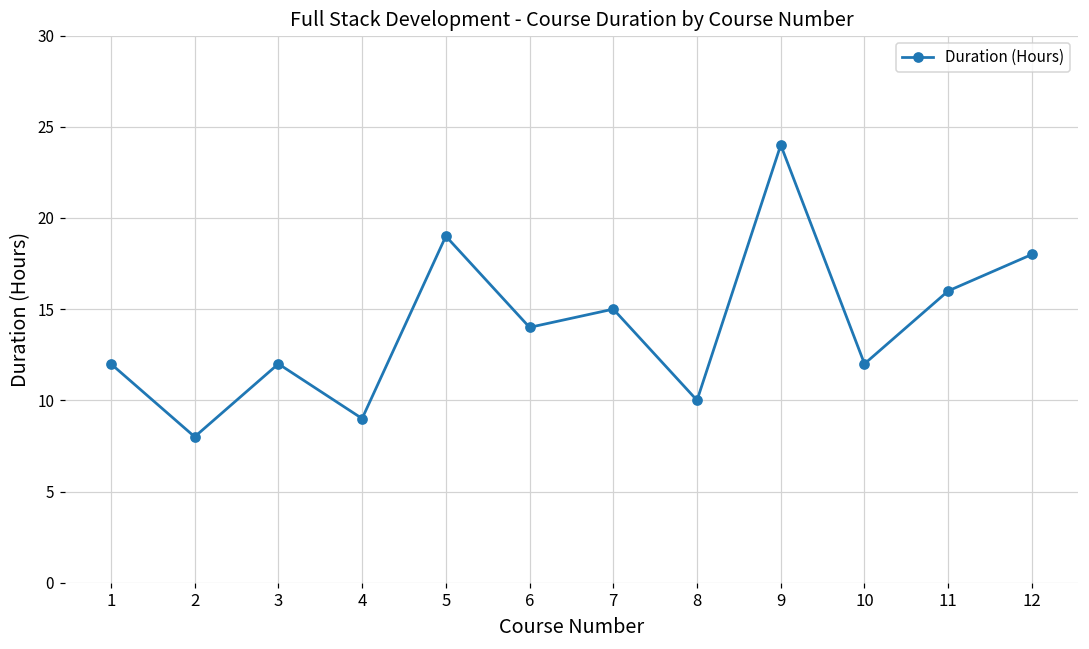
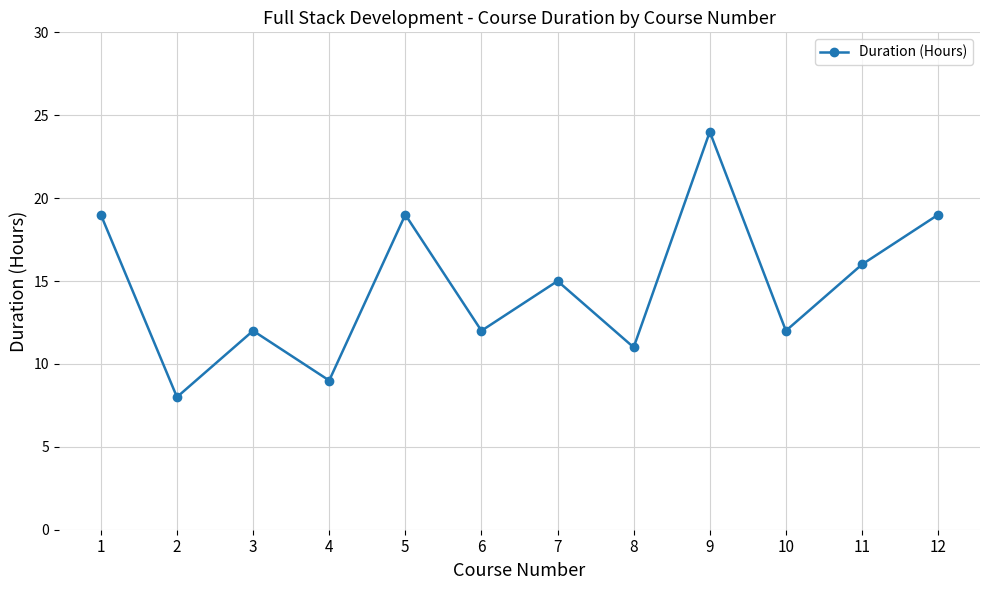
  {
-   "1": 12,
+   "1": 19,
    "2": 8,
    "3": 12,
    "4": 9,
    "5": 19,
-   "6": 14,
+   "6": 12,
    "7": 15,
-   "8": 10,
+   "8": 11,
    "9": 24,
    "10": 12,
    "11": 16,
-   "12": 18
+   "12": 19
  }
